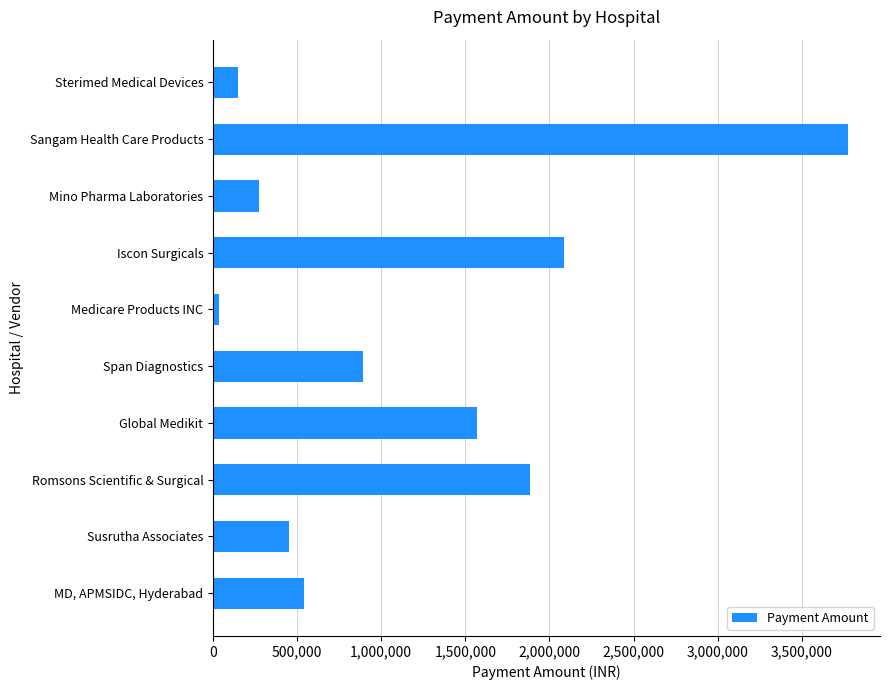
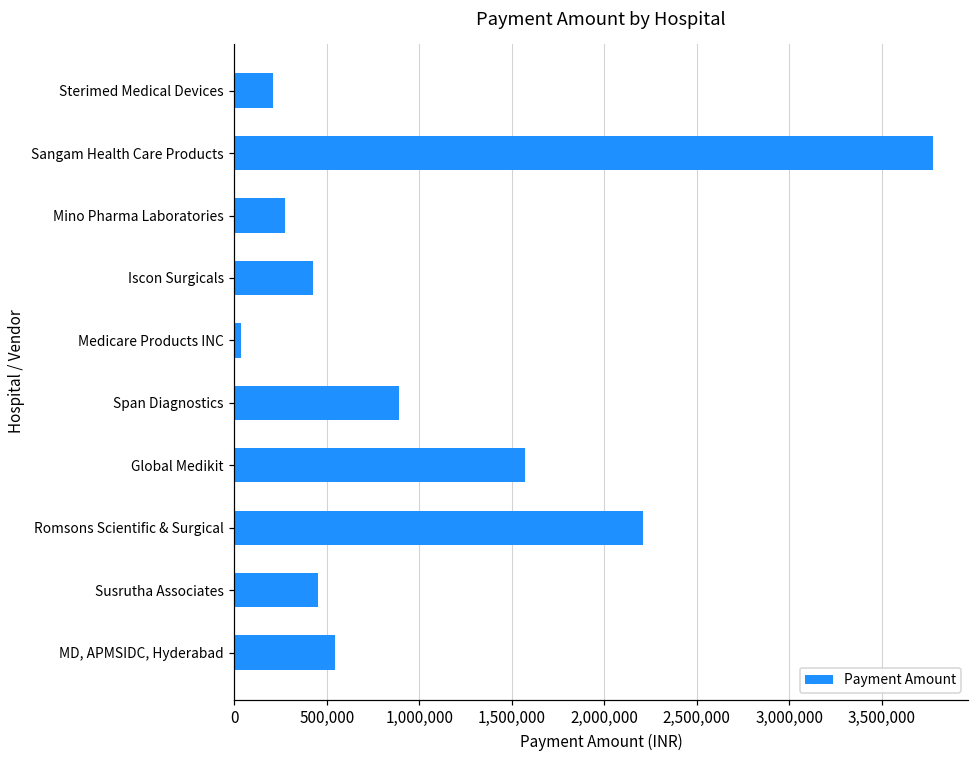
  {
-   "Sterimed Medical Devices": "150,000",
+   "Sterimed Medical Devices": "210,000",
    "Sangam Health Care Products": "3,780,000",
    "Mino Pharma Laboratories": "270,000",
-   "Iscon Surgicals": "2,080,000",
+   "Iscon Surgicals": "420,000",
    "Medicare Products INC": "40,000",
    "Span Diagnostics": "890,000",
    "Global Medikit": "1,570,000",
-   "Romsons Scientific & Surgical": "1,880,000",
+   "Romsons Scientific & Surgical": "2,210,000",
    "Susrutha Associates": "450,000",
    "MD, APMSIDC, Hyderabad": "540,000"
  }
